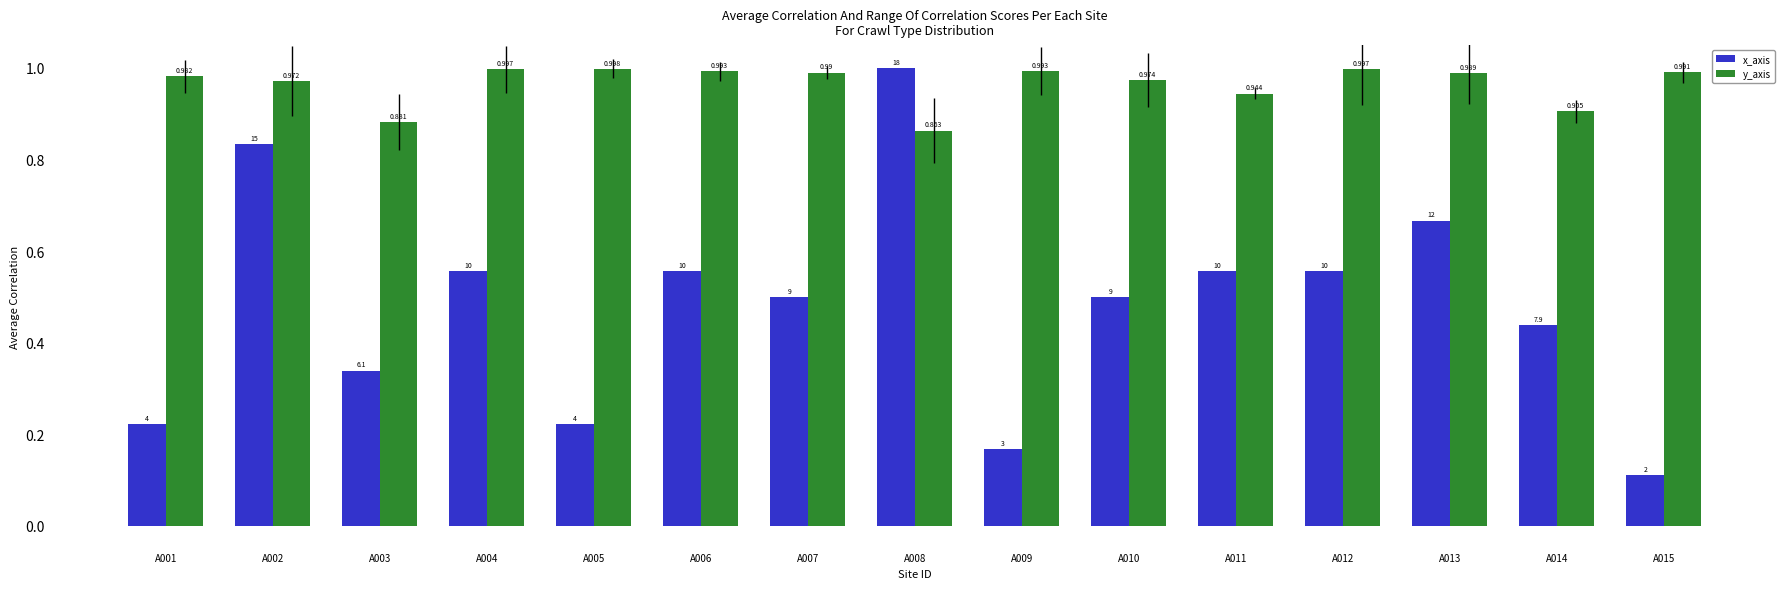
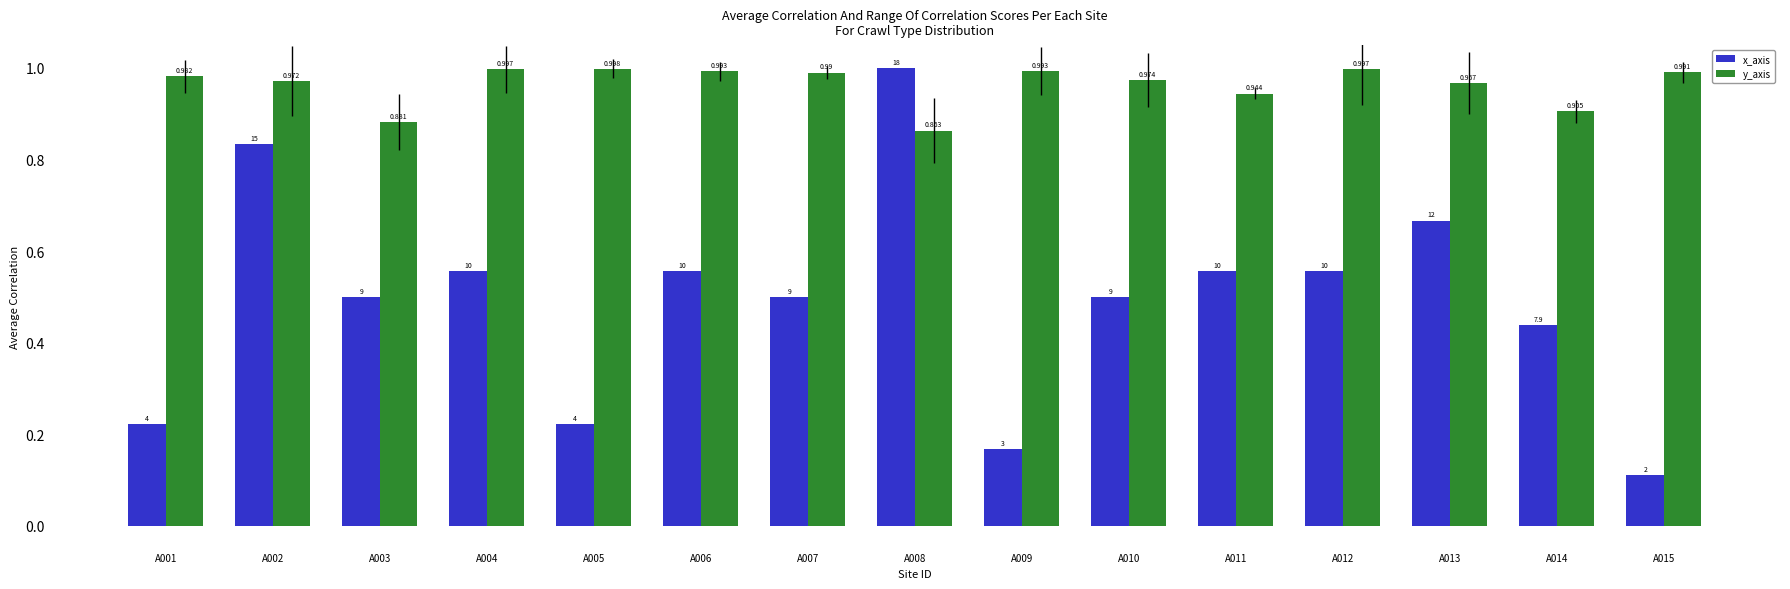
  {
    "x_axis": {
-     "A003": 6.1
+     "A003": 9
    },
    "y_axis": {
      "A001": 0.982,
      "A002": 0.972,
      "A003": 0.881,
      "A004": 0.997,
      "A005": 0.998,
      "A006": 0.993,
      "A007": 0.99,
      "A008": 0.863,
      "A009": 0.993,
      "A010": 0.974,
      "A011": 0.944,
      "A012": 0.997,
-     "A013": 0.989,
+     "A013": 0.967,
      "A014": 0.905,
      "A015": 0.991
    }
  }
